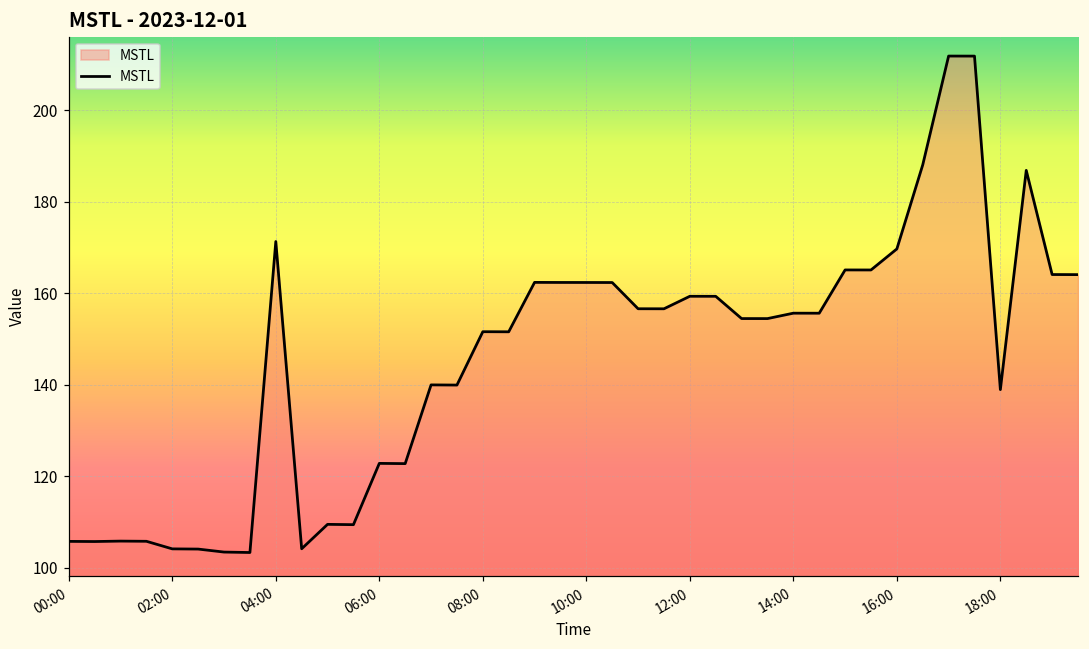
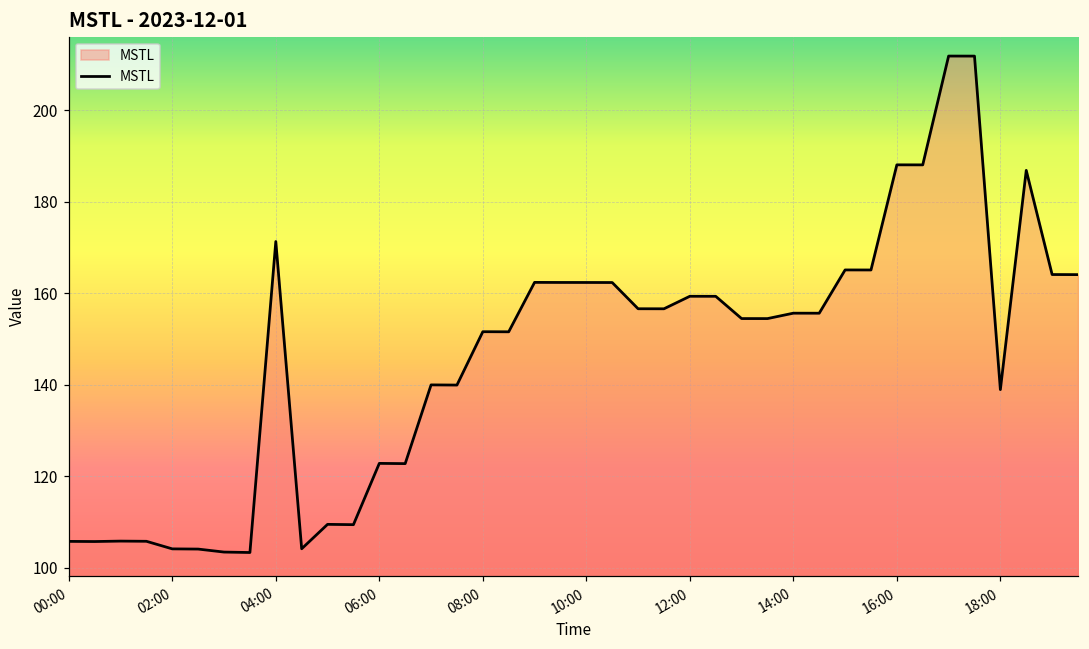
  {
    "00:00": 106,
    "02:00": 104,
    "04:00": 171,
    "06:00": 123,
    "08:00": 152,
    "10:00": 162,
    "12:00": 159,
    "14:00": 156,
-   "16:00": 170,
+   "16:00": 188,
    "18:00": 139
  }
